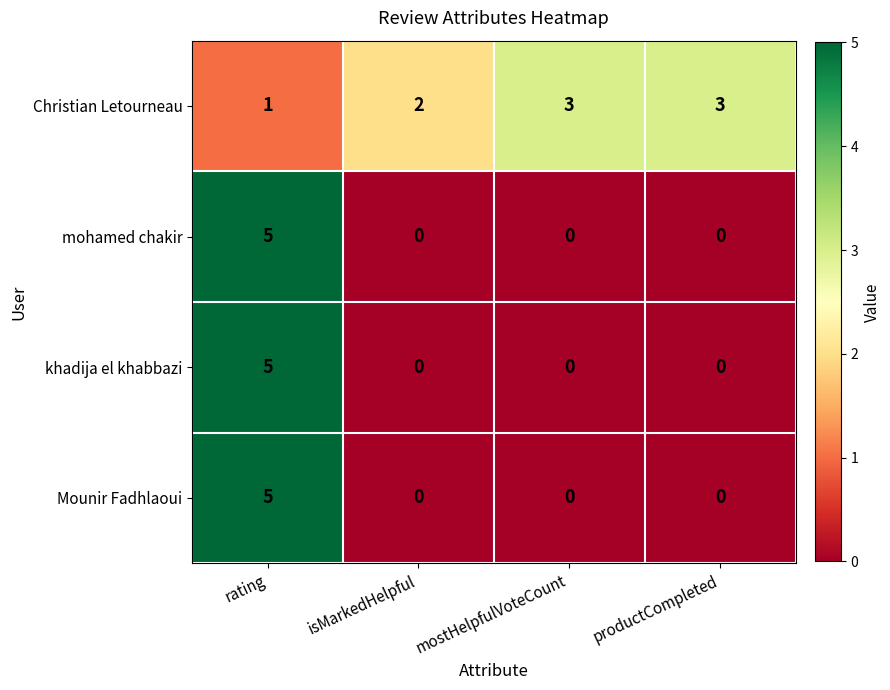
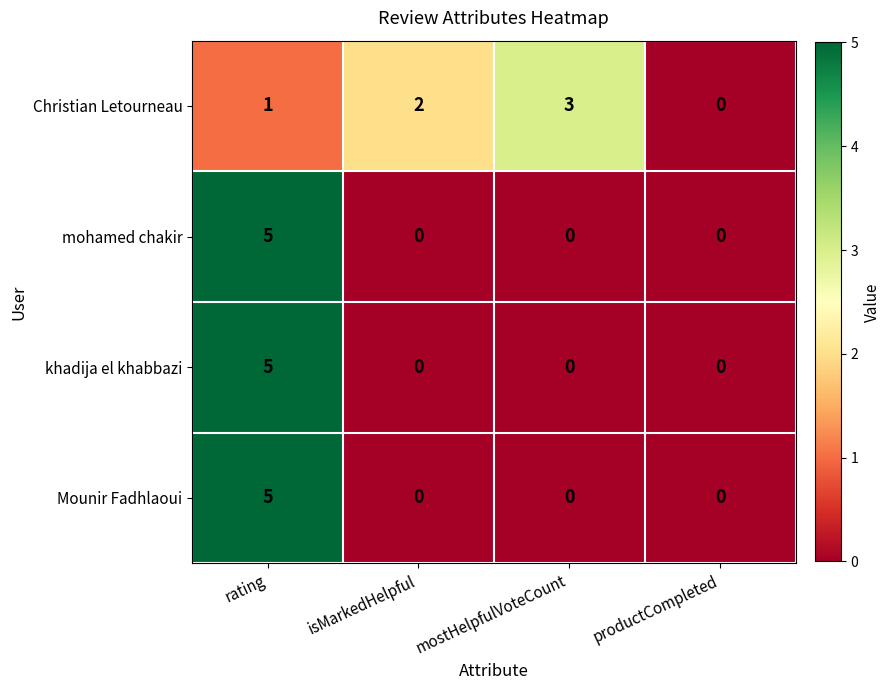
  {
    "Christian Letourneau": {
      "rating": 1,
      "isMarkedHelpful": 2,
      "mostHelpfulVoteCount": 3,
-     "productCompleted": 3
+     "productCompleted": 0
    },
    "mohamed chakir": {
      "rating": 5,
      "isMarkedHelpful": 0,
      "mostHelpfulVoteCount": 0,
      "productCompleted": 0
    },
    "khadija el khabbazi": {
      "rating": 5,
      "isMarkedHelpful": 0,
      "mostHelpfulVoteCount": 0,
      "productCompleted": 0
    },
    "Mounir Fadhlaoui": {
      "rating": 5,
      "isMarkedHelpful": 0,
      "mostHelpfulVoteCount": 0,
      "productCompleted": 0
    }
  }
